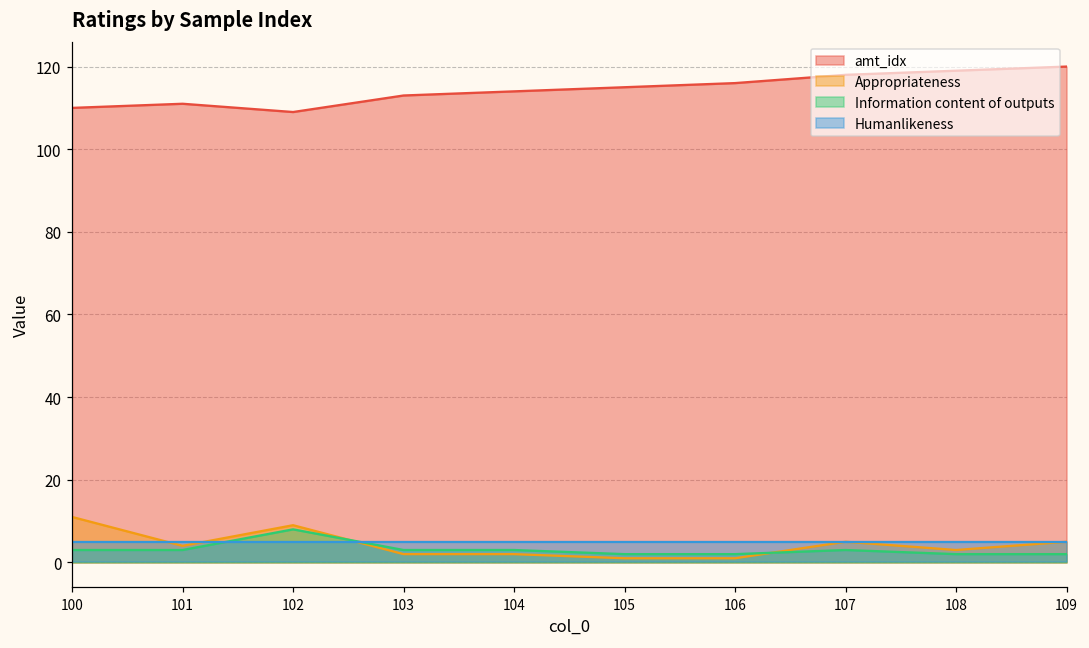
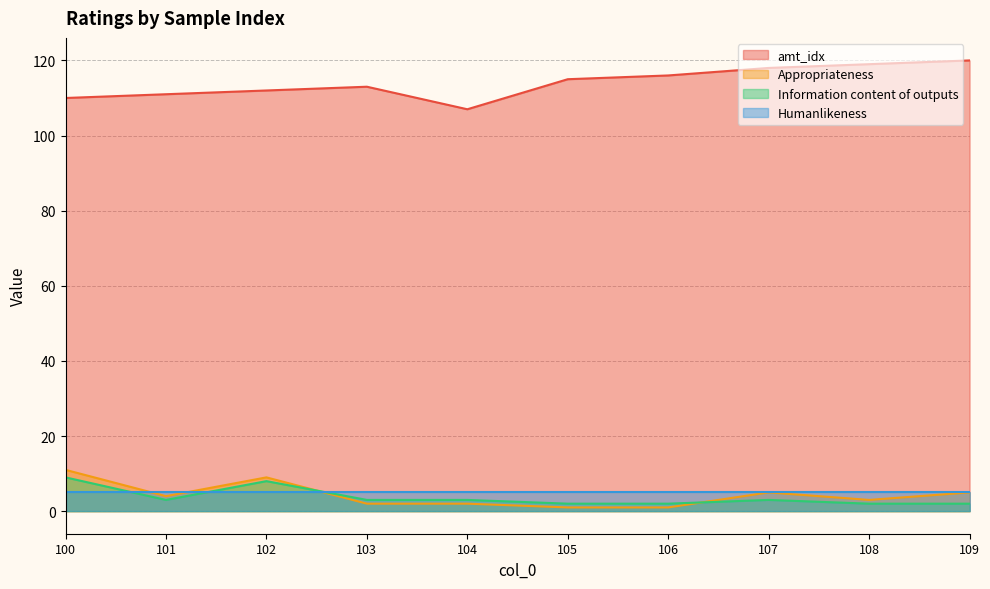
  {
    "amt_idx": {
      "100": 110,
      "101": 111,
-     "102": 109,
+     "102": 112,
      "103": 113,
-     "104": 114,
+     "104": 107,
      "105": 115,
      "106": 116,
      "109": 120
    },
    "Appropriateness": {
      "100": 11,
      "101": 4,
      "102": 9,
      "103": 2,
      "104": 2,
      "105": 1,
      "106": 1,
      "108": 3
    },
    "Information content of outputs": {
-     "100": 3,
+     "100": 9,
      "101": 3,
      "102": 8,
      "103": 3,
      "104": 3,
      "105": 2,
      "106": 2,
      "107": 3,
      "108": 2,
      "109": 2
    },
    "Humanlikeness": {
      "100": 5,
      "101": 5,
      "102": 5,
      "103": 5,
      "104": 5,
      "105": 5,
      "106": 5,
      "108": 5
    }
  }
